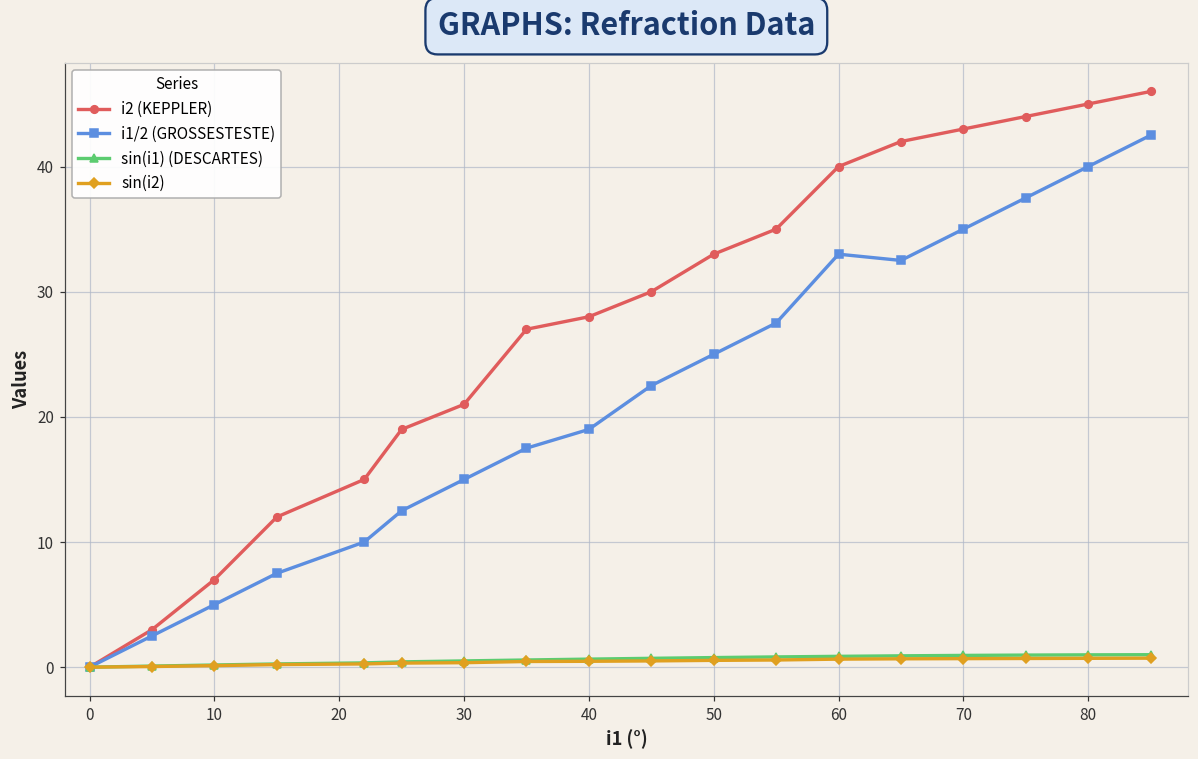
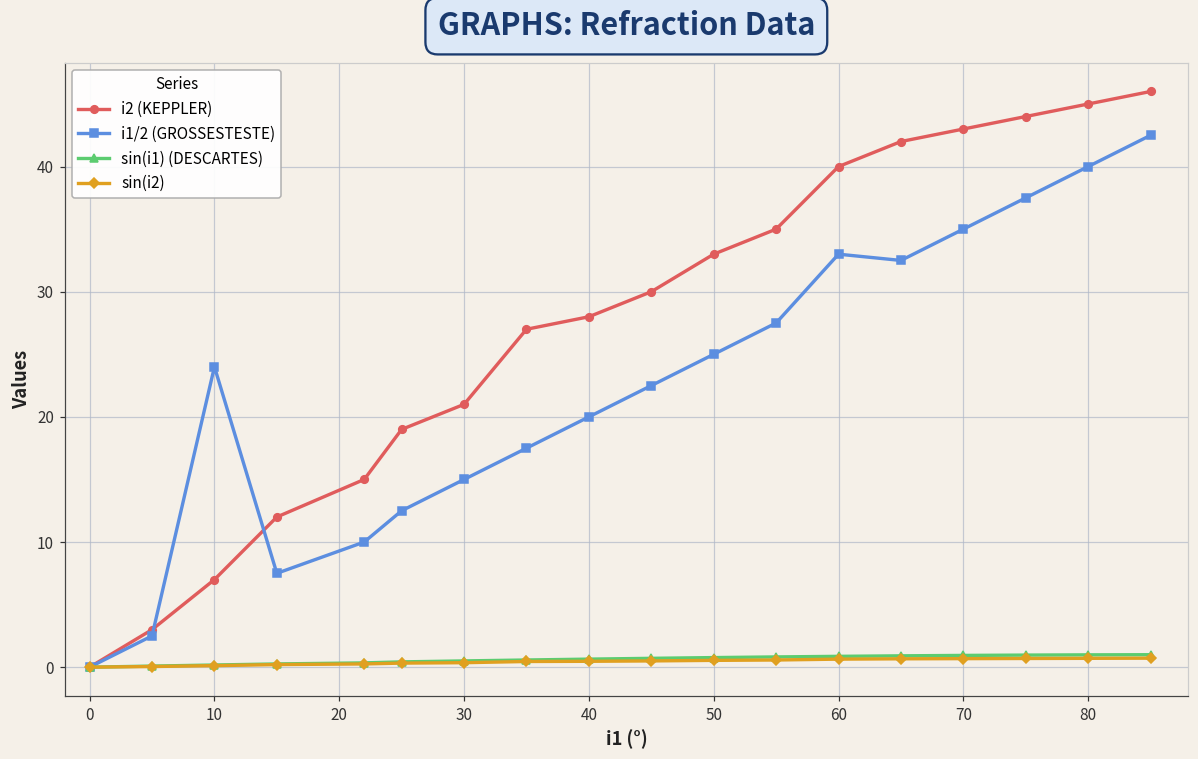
  {
    "i2 (KEPPLER)": {
      "10": 7,
      "30": 21,
      "40": 28,
      "50": 33,
      "60": 40,
      "70": 43,
      "80": 45
    },
    "i1/2 (GROSSESTESTE)": {
-     "10": 5,
+     "10": 24,
      "30": 15,
-     "40": 19,
+     "40": 20,
      "50": 25,
      "60": 33,
      "70": 35,
      "80": 40
    },
    "sin(i1) (DESCARTES)": {
      "70": 1,
      "80": 1
    },
    "sin(i2)": {
      "70": 0.7,
      "80": 0.7
    }
  }
